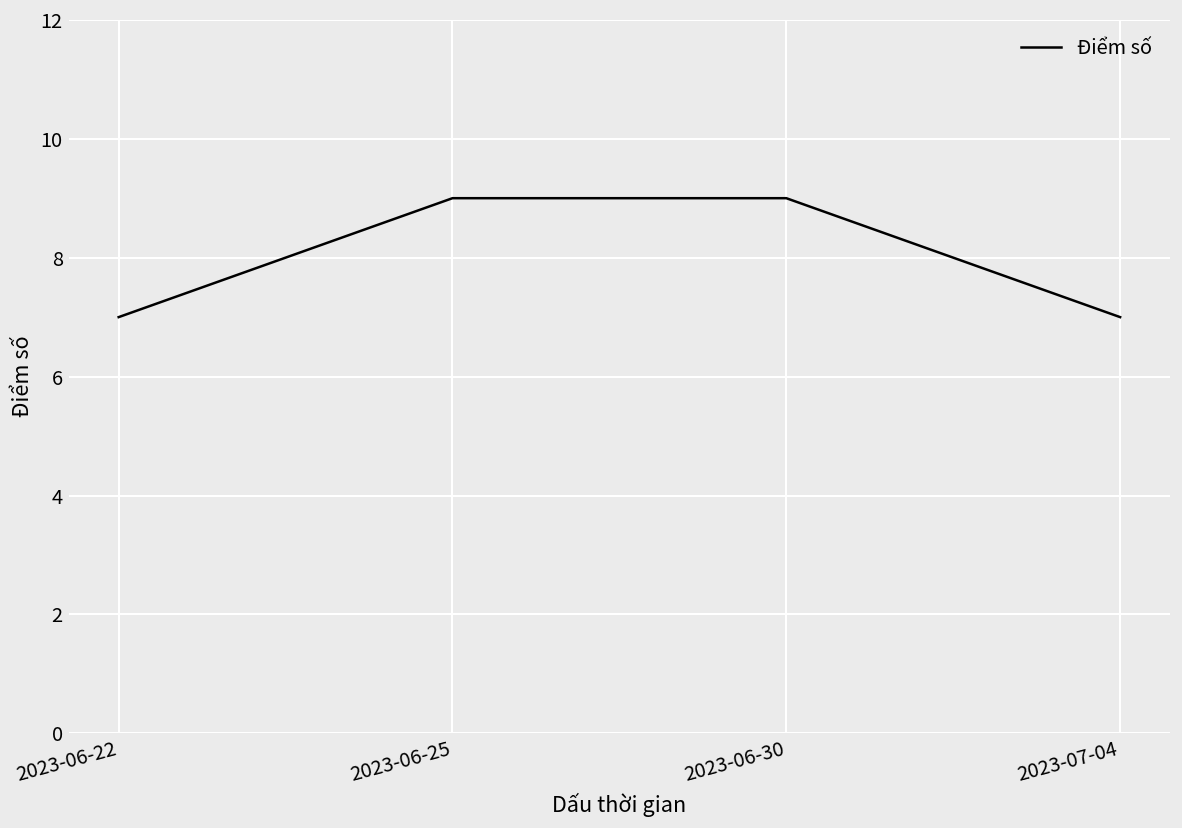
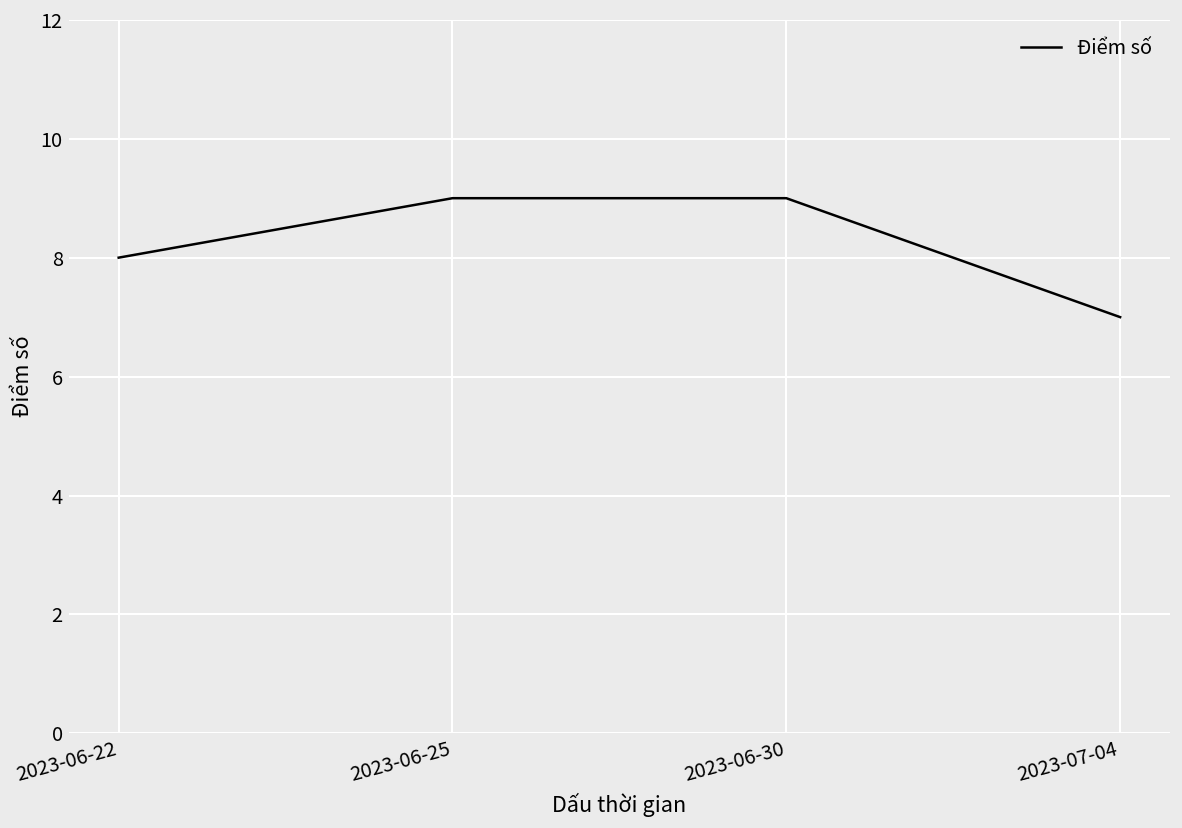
  {
-   "2023-06-22": 7,
+   "2023-06-22": 8,
    "2023-06-25": 9,
    "2023-06-30": 9,
    "2023-07-04": 7
  }
